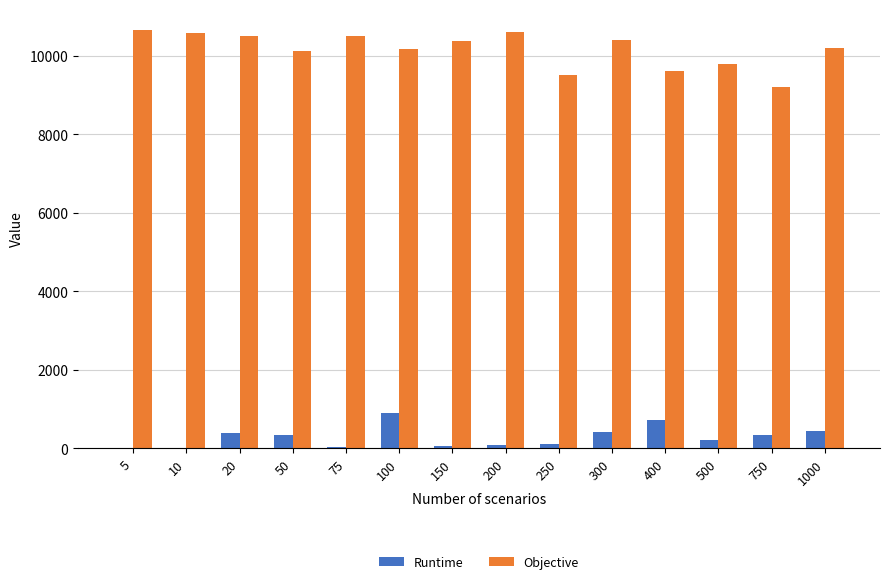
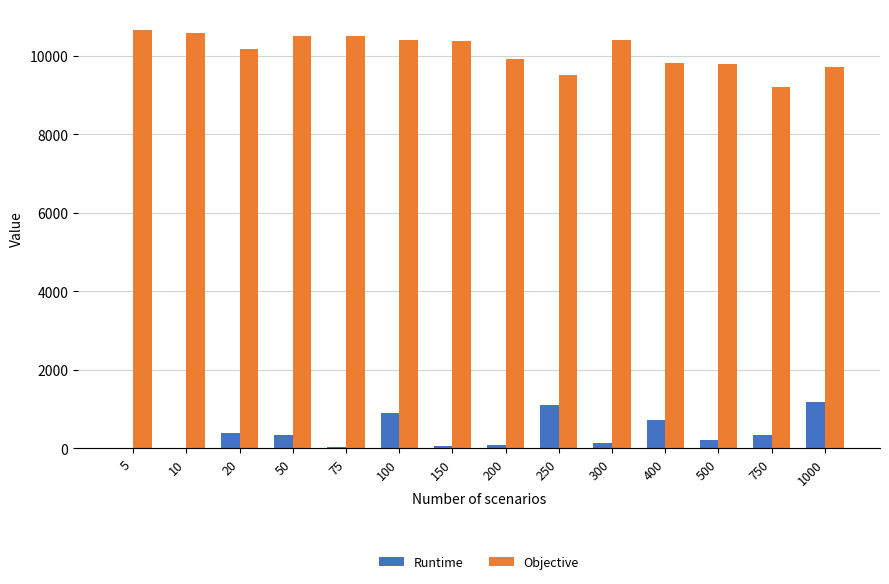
  {
    "Runtime": {
      "20": 400,
      "50": 300,
      "100": 900,
      "200": 100,
-     "250": 100,
-     "300": 400,
+     "250": 1100,
+     "300": 100,
      "400": 700,
      "500": 200,
      "750": 300,
-     "1000": 400
+     "1000": 1200
    },
    "Objective": {
      "5": 10700,
      "10": 10600,
-     "20": 10500,
-     "50": 10100,
+     "20": 10200,
+     "50": 10500,
      "75": 10500,
-     "100": 10200,
+     "100": 10400,
      "150": 10400,
-     "200": 10600,
+     "200": 9900,
      "250": 9500,
      "300": 10400,
-     "400": 9600,
+     "400": 9800,
      "500": 9800,
      "750": 9200,
-     "1000": 10200
+     "1000": 9700
    }
  }
